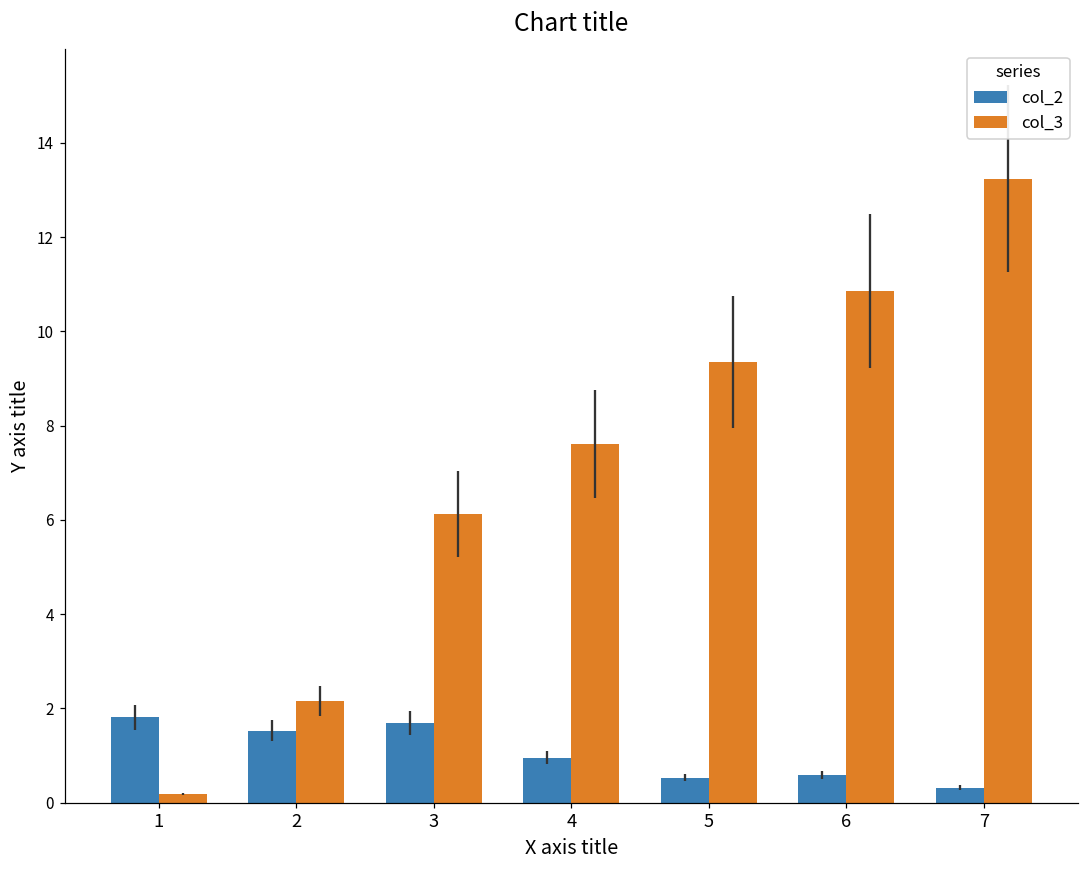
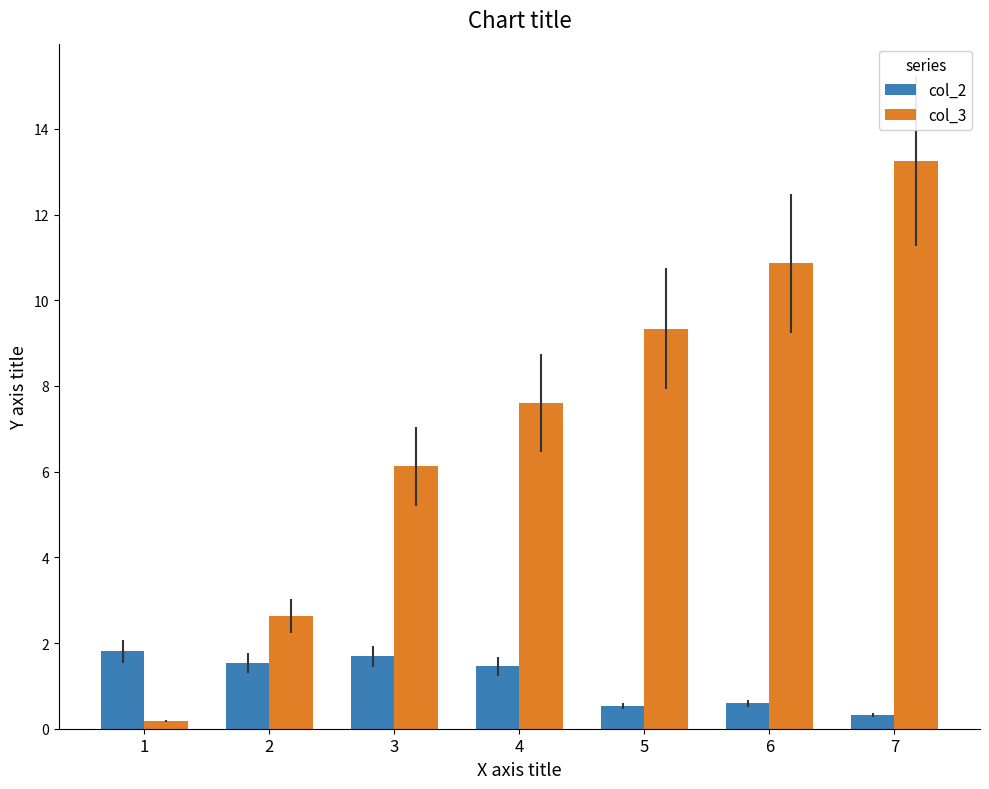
  {
    "col_2": {
      "1": 1.8,
      "2": 1.5,
      "3": 1.7,
-     "4": 1.0,
+     "4": 1.5,
      "5": 0.5,
      "6": 0.6,
      "7": 0.3
    },
    "col_3": {
      "1": 0.2,
-     "2": 2.2,
+     "2": 2.6,
      "3": 6.1,
      "4": 7.6,
      "5": 9.3,
      "6": 10.9,
      "7": 13.2
    }
  }
